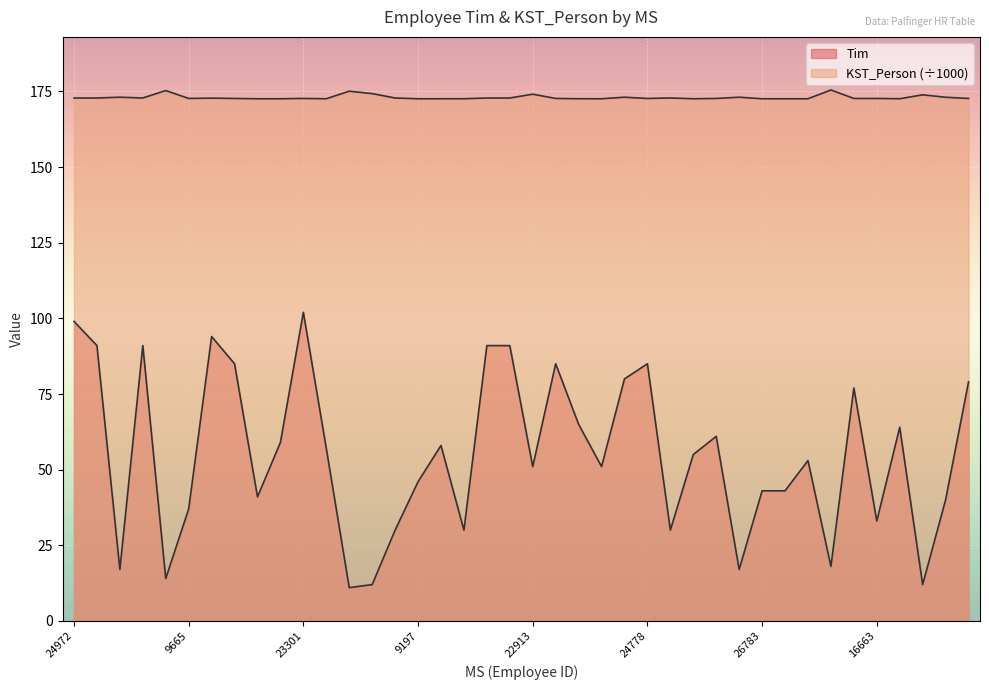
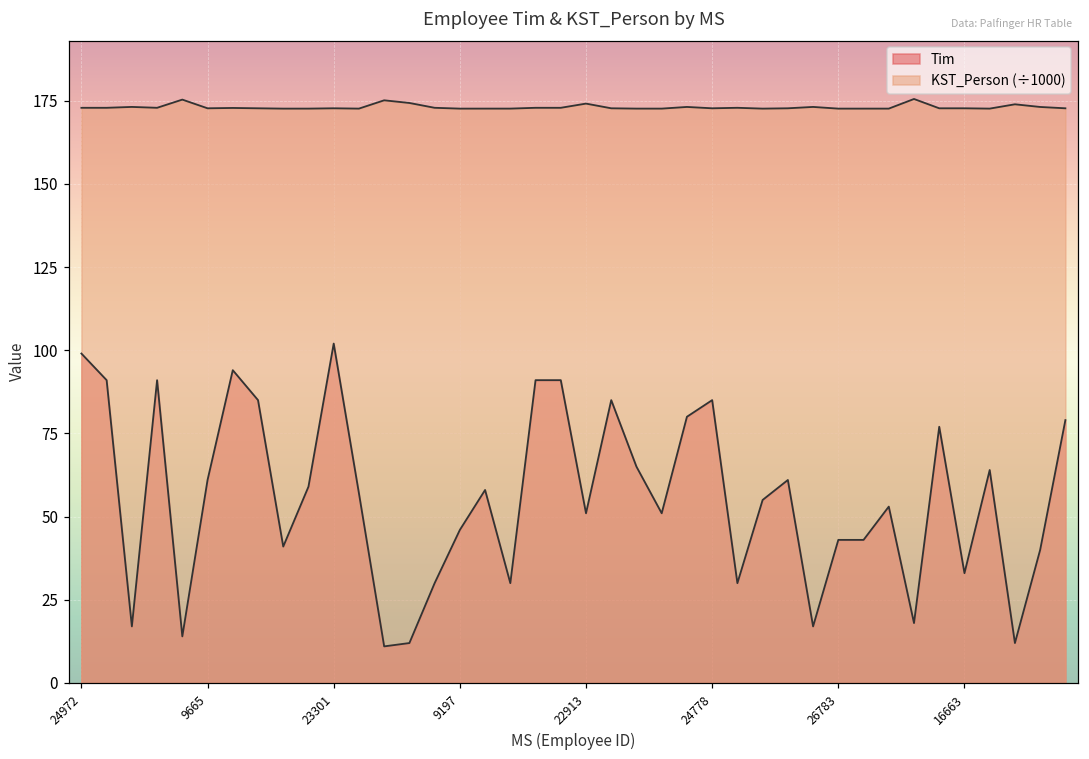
  {
    "Tim": {
      "24972": 99,
-     "9665": 37,
+     "9665": 61,
      "23301": 102,
      "9197": 46,
      "22913": 51,
      "24778": 85,
      "26783": 43,
      "16663": 33
    },
    "KST_Person (÷1000)": {
      "24972": 173,
      "9665": 173,
      "23301": 173,
      "9197": 173,
      "22913": 174,
      "24778": 173,
      "26783": 173,
      "16663": 173
    }
  }
